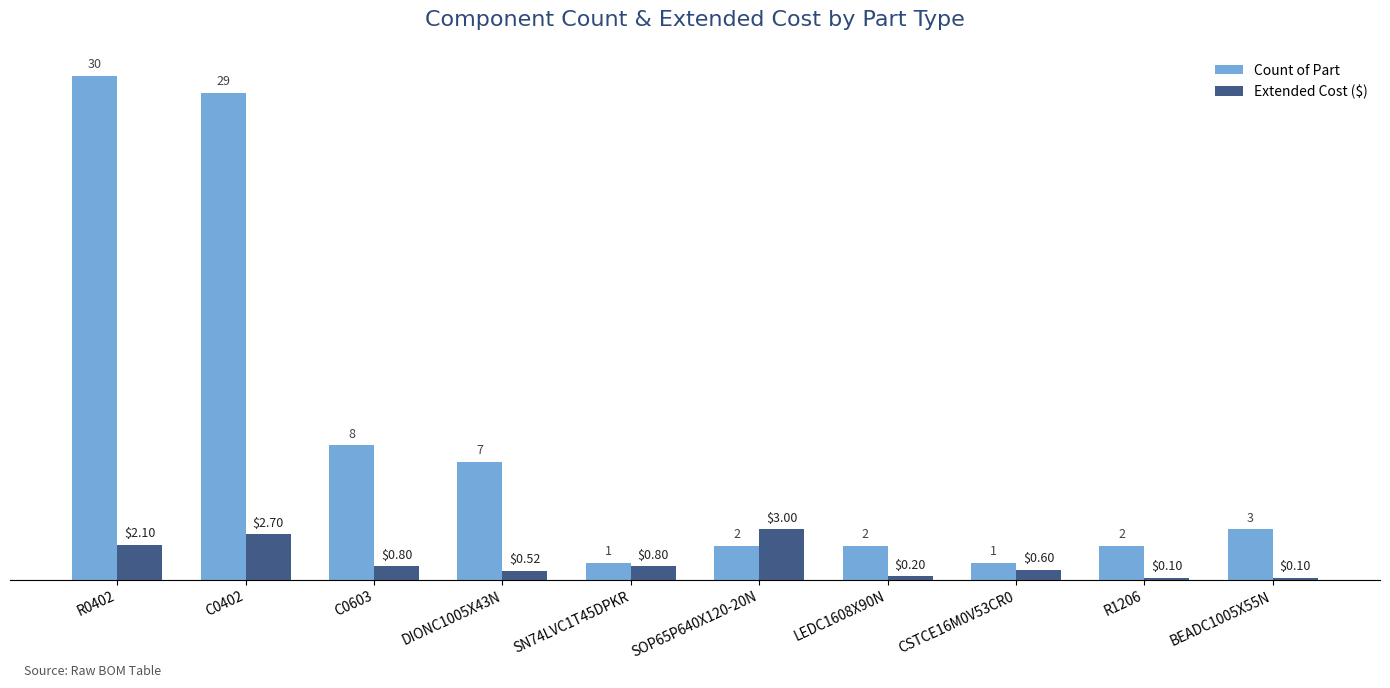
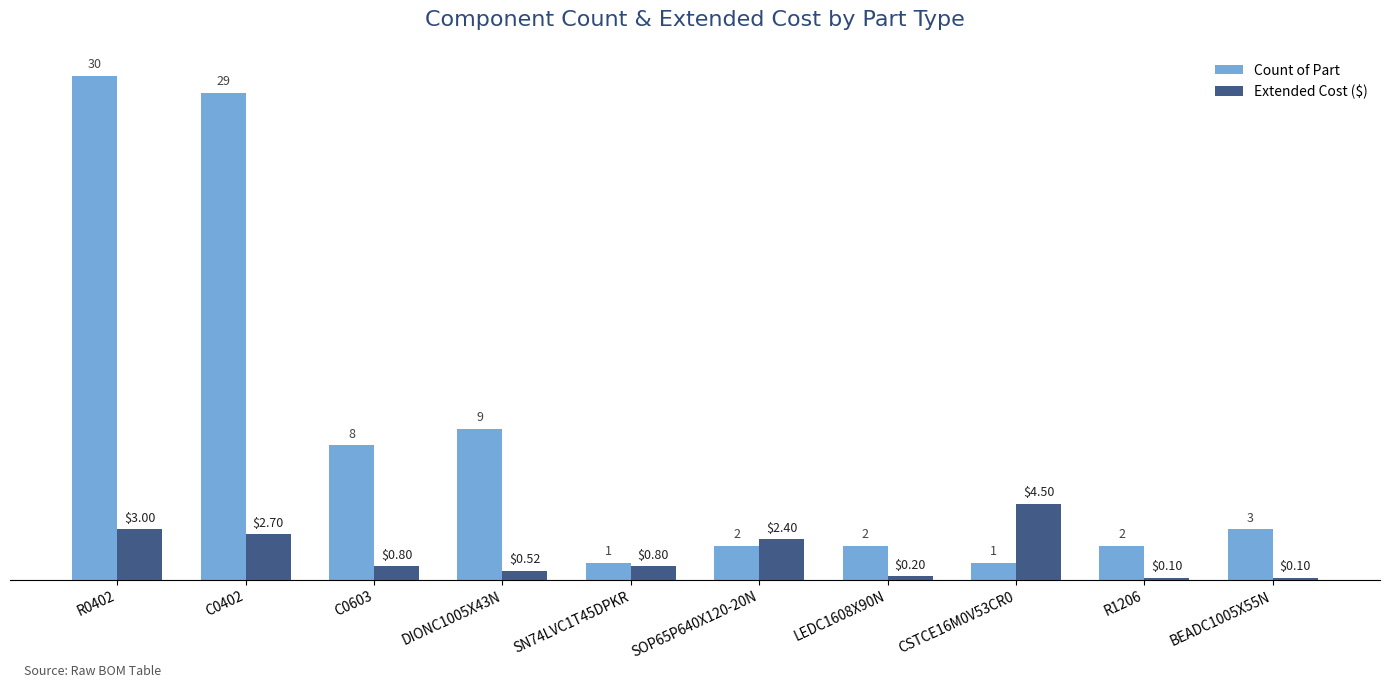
  {
    "Count of Part": {
      "R0402": "30",
      "C0402": "29",
      "C0603": "8",
-     "DIONC1005X43N": "7",
+     "DIONC1005X43N": "9",
      "SN74LVC1T45DPKR": "1",
      "SOP65P640X120-20N": "2",
      "LEDC1608X90N": "2",
      "CSTCE16M0V53CR0": "1",
      "R1206": "2",
      "BEADC1005X55N": "3"
    },
    "Extended Cost ($)": {
-     "R0402": "$2.10",
+     "R0402": "$3.00",
      "C0402": "$2.70",
      "C0603": "$0.80",
      "DIONC1005X43N": "$0.52",
      "SN74LVC1T45DPKR": "$0.80",
-     "SOP65P640X120-20N": "$3.00",
+     "SOP65P640X120-20N": "$2.40",
      "LEDC1608X90N": "$0.20",
-     "CSTCE16M0V53CR0": "$0.60",
+     "CSTCE16M0V53CR0": "$4.50",
      "R1206": "$0.10",
      "BEADC1005X55N": "$0.10"
    }
  }
